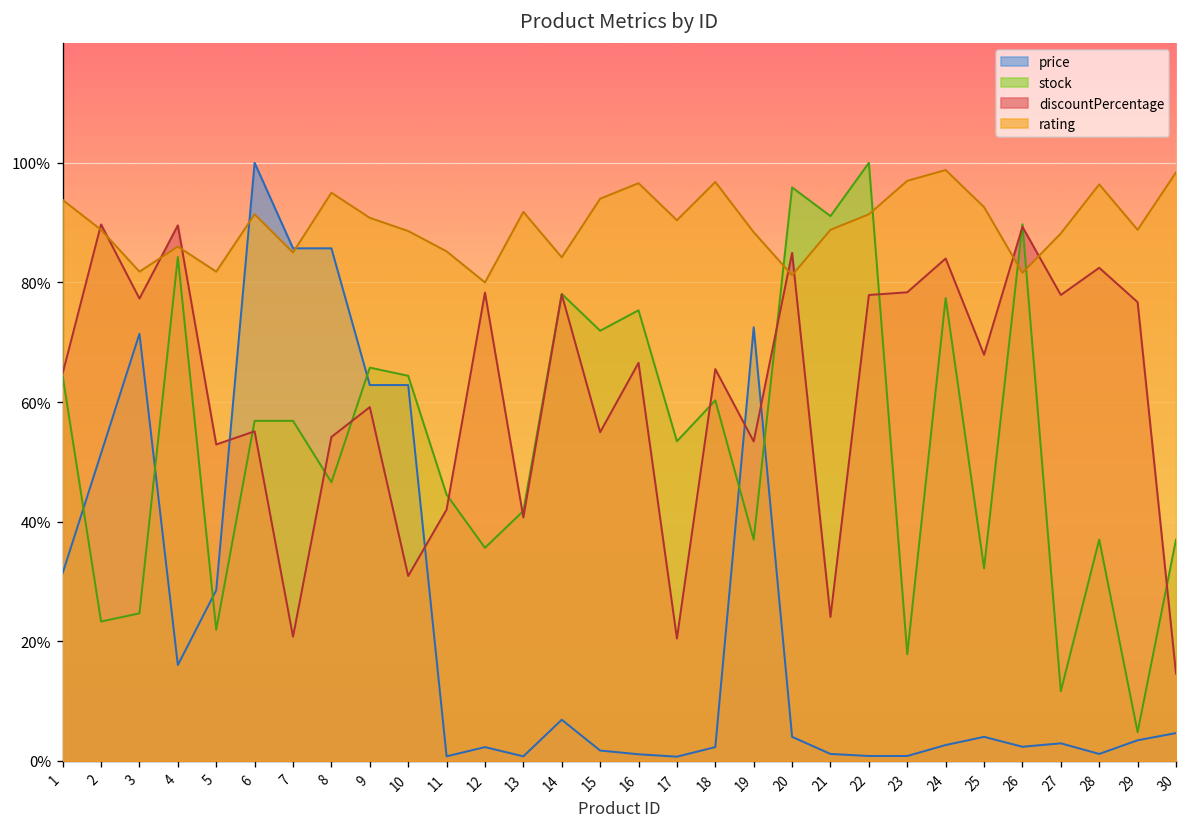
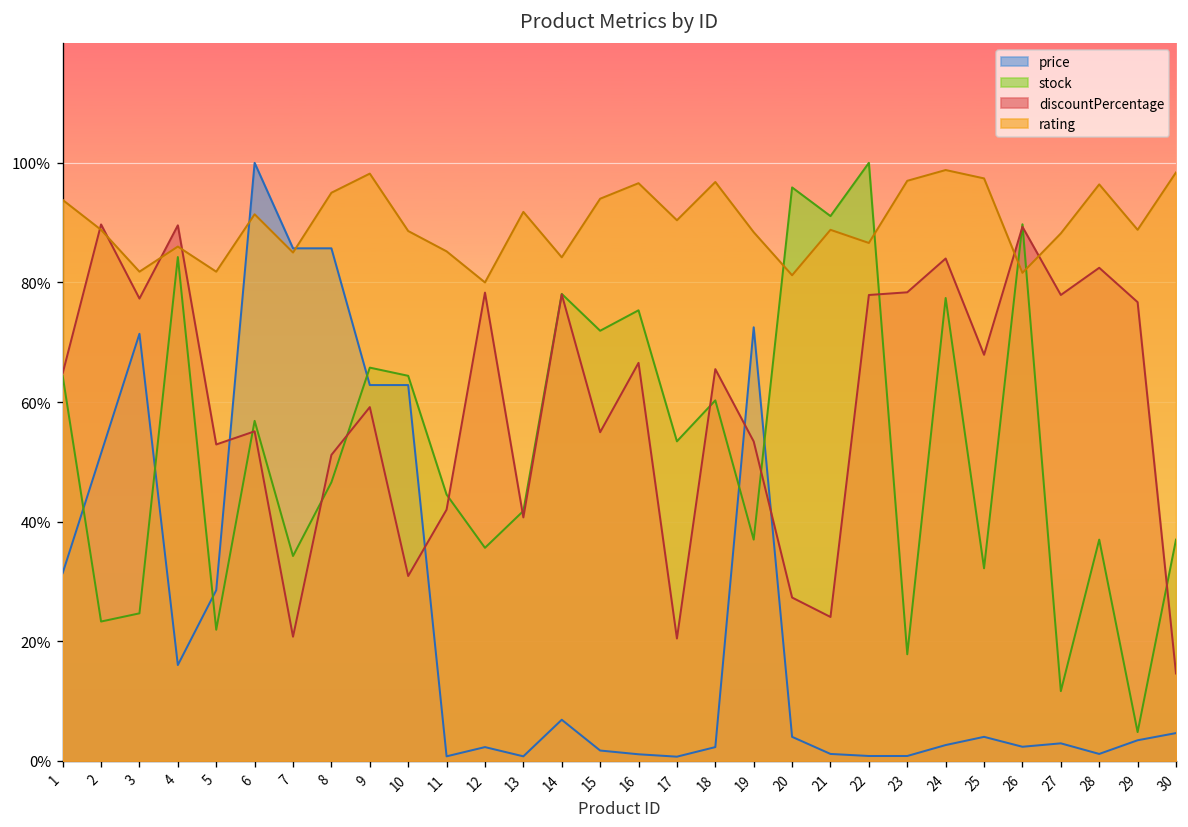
  {
    "price": {
      "1": "31%",
      "2": "51%",
      "3": "71%",
      "4": "16%",
      "5": "29%",
      "6": "100%",
      "7": "86%",
      "8": "86%",
      "9": "63%",
      "10": "63%",
      "11": "1%",
      "12": "2%",
      "13": "1%",
      "14": "7%",
      "15": "2%",
      "16": "1%",
      "17": "1%",
      "18": "2%",
      "19": "72%",
      "20": "4%",
      "21": "1%",
      "22": "1%",
      "23": "1%",
      "24": "3%",
      "25": "4%",
      "26": "2%",
      "27": "3%",
      "28": "1%",
      "29": "3%",
      "30": "5%"
    },
    "stock": {
      "2": "23%",
      "3": "25%",
      "4": "84%",
      "5": "22%",
      "6": "57%",
-     "7": "57%",
+     "7": "34%",
      "8": "47%",
      "9": "66%",
      "10": "64%",
      "11": "45%",
      "12": "36%",
      "13": "42%",
      "15": "72%",
      "16": "75%",
      "17": "53%",
      "18": "60%",
      "19": "37%",
      "20": "96%",
      "21": "91%",
      "22": "100%",
      "23": "18%",
      "24": "77%",
      "25": "32%",
      "27": "12%",
      "28": "37%",
      "29": "5%",
      "30": "37%"
    },
    "discountPercentage": {
      "2": "90%",
      "3": "77%",
      "4": "90%",
      "5": "53%",
      "6": "55%",
      "7": "21%",
-     "8": "54%",
+     "8": "51%",
      "9": "59%",
      "10": "31%",
      "11": "42%",
      "12": "78%",
      "13": "41%",
      "15": "55%",
      "16": "67%",
      "17": "20%",
      "18": "66%",
      "19": "53%",
-     "20": "85%",
+     "20": "27%",
      "21": "24%",
      "22": "78%",
      "23": "78%",
      "24": "84%",
      "25": "68%",
      "27": "78%",
      "28": "82%",
      "29": "77%",
      "30": "15%"
    },
    "rating": {
      "1": "94%",
      "2": "89%",
      "3": "82%",
      "4": "86%",
      "5": "82%",
      "6": "91%",
      "7": "85%",
      "8": "95%",
-     "9": "91%",
+     "9": "98%",
      "10": "89%",
      "11": "85%",
      "12": "80%",
      "13": "92%",
      "14": "84%",
      "15": "94%",
      "16": "97%",
      "17": "90%",
      "18": "97%",
      "19": "88%",
      "20": "81%",
      "21": "89%",
-     "22": "91%",
+     "22": "87%",
      "23": "97%",
      "24": "99%",
-     "25": "93%",
+     "25": "97%",
      "26": "82%",
      "27": "88%",
      "28": "96%",
      "29": "89%",
      "30": "98%"
    }
  }
